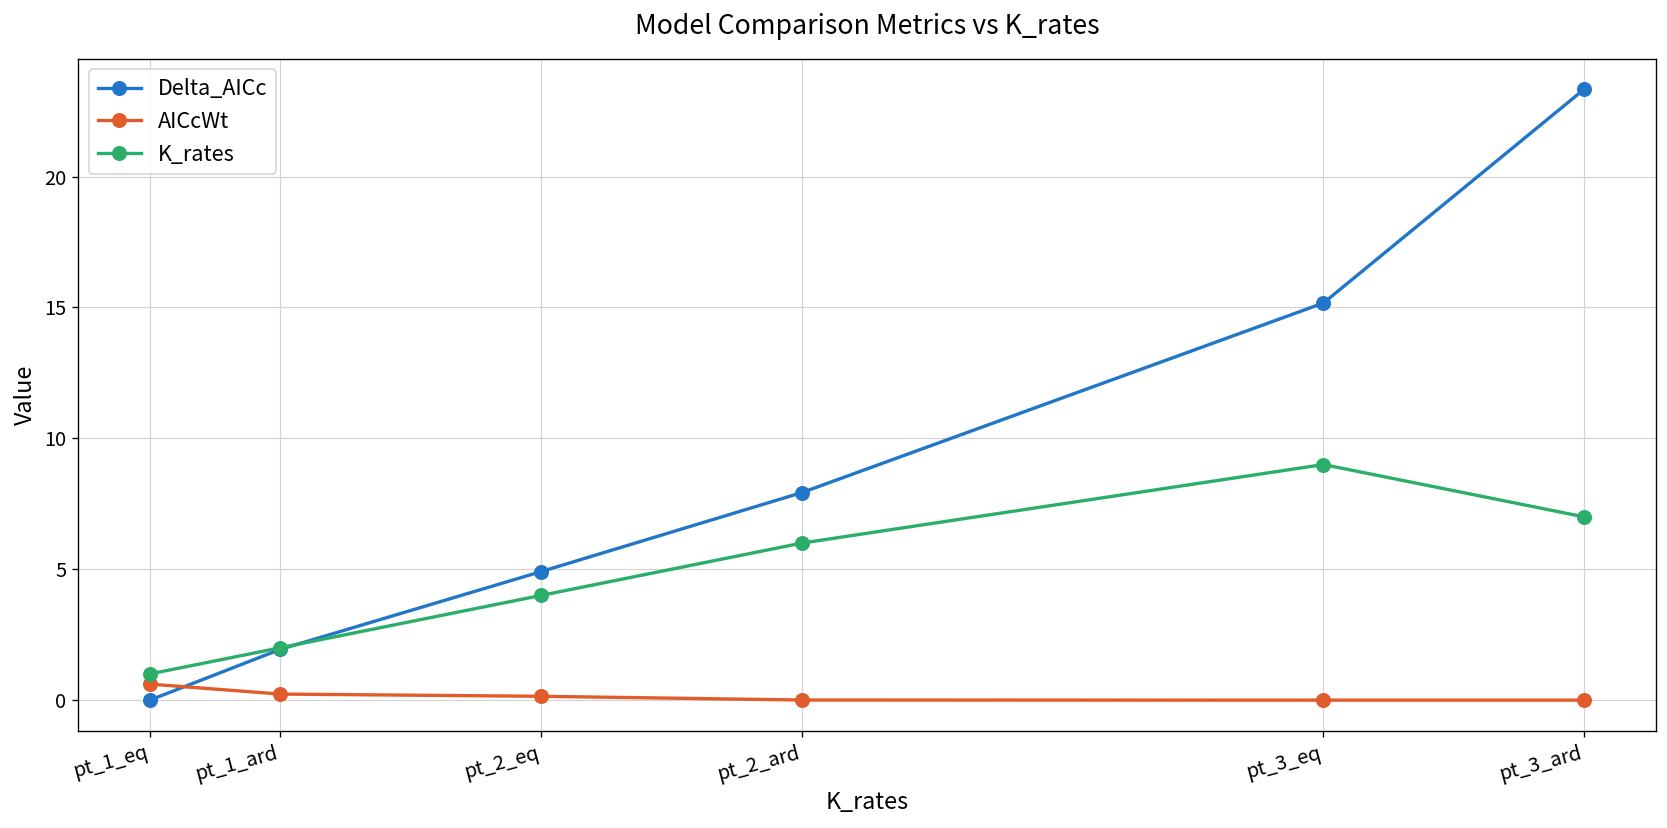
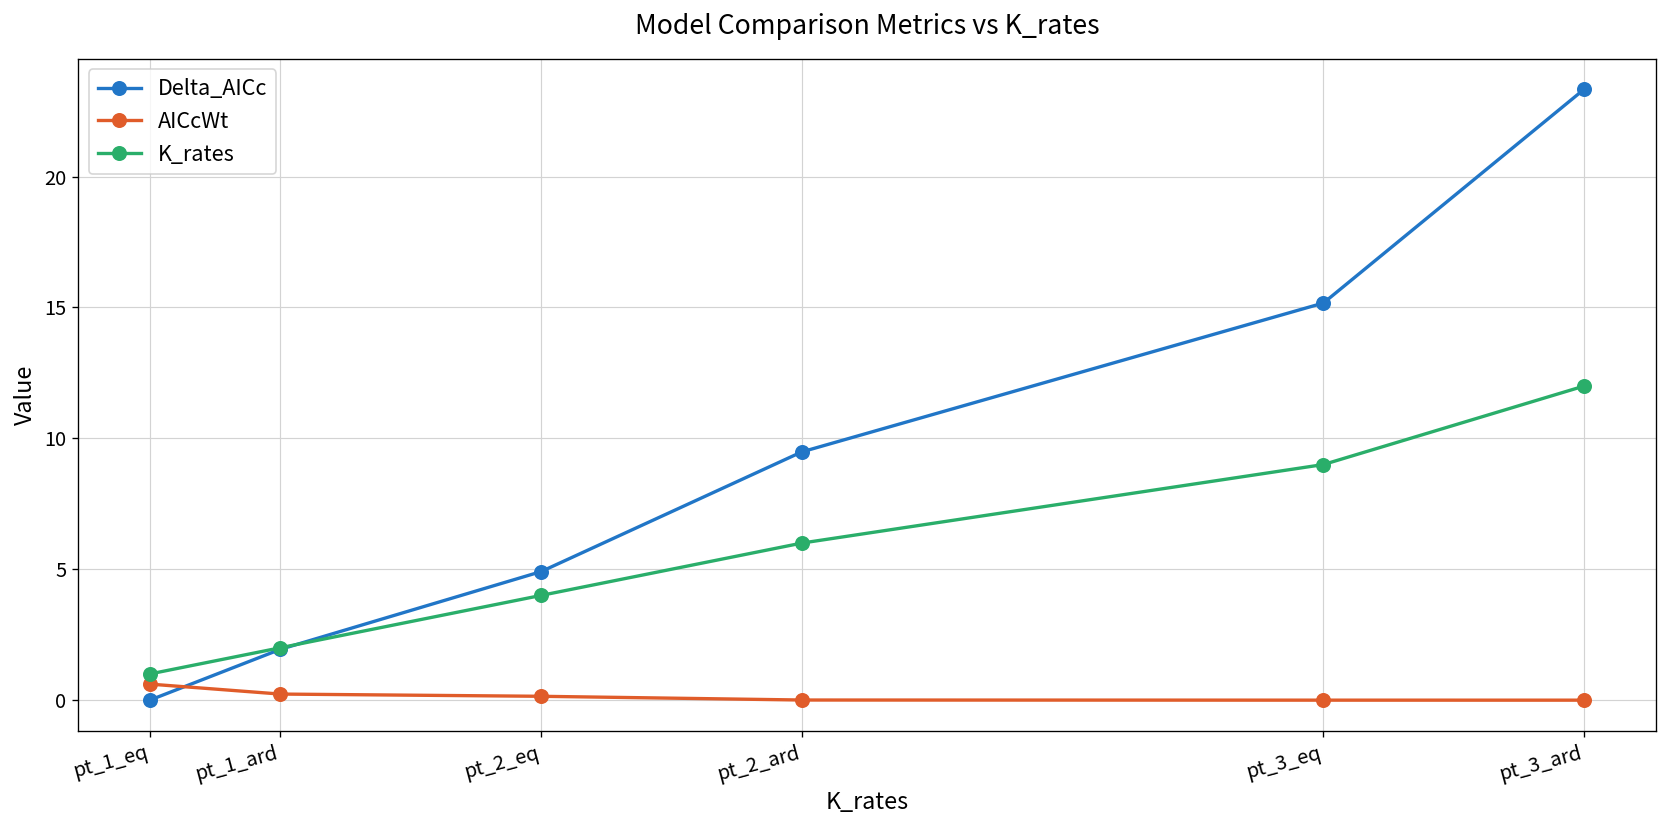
  {
    "Delta_AICc": {
      "pt_1_eq": 0.0,
      "pt_2_eq": 4.9,
-     "pt_2_ard": 7.9,
+     "pt_2_ard": 9.5,
      "pt_3_eq": 15.2,
      "pt_3_ard": 23.3
    },
    "AICcWt": {
      "pt_1_eq": 0.6,
      "pt_1_ard": 0.2,
      "pt_2_eq": 0.1,
      "pt_2_ard": 0.0,
      "pt_3_eq": 0.0,
      "pt_3_ard": 0.0
    },
    "K_rates": {
      "pt_1_eq": 1,
      "pt_2_eq": 4,
      "pt_2_ard": 6,
      "pt_3_eq": 9,
-     "pt_3_ard": 7
+     "pt_3_ard": 12
    }
  }
